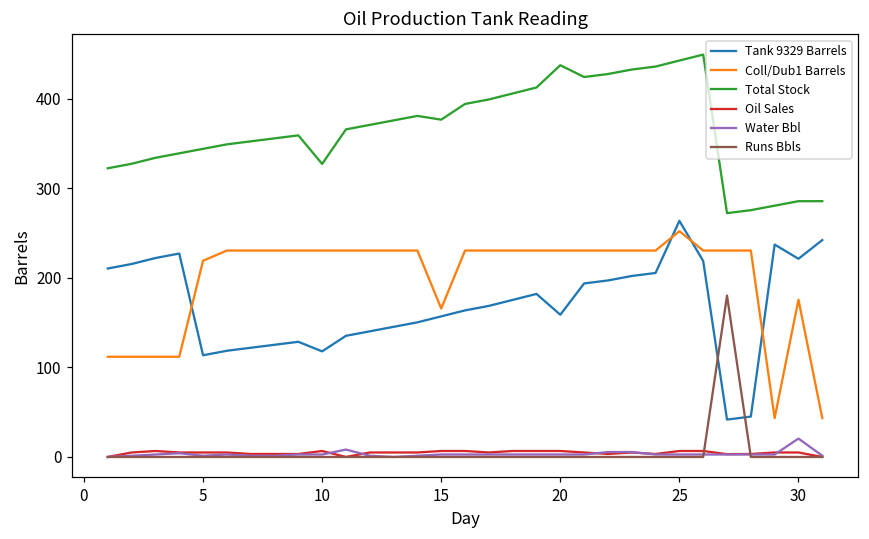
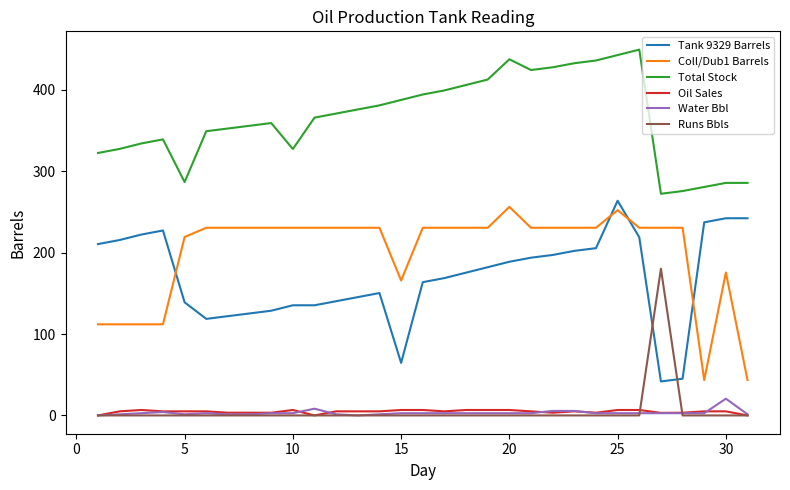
  {
    "Tank 9329 Barrels": {
-     "5": 110,
-     "10": 120,
-     "15": 160,
-     "20": 160,
+     "5": 140,
+     "10": 140,
+     "15": 60,
+     "20": 190,
      "25": 260,
-     "30": 220
+     "30": 240
    },
    "Coll/Dub1 Barrels": {
      "5": 220,
      "10": 230,
      "15": 170,
-     "20": 230,
+     "20": 260,
      "25": 250,
      "30": 180
    },
    "Total Stock": {
-     "5": 340,
+     "5": 290,
      "10": 330,
-     "15": 380,
+     "15": 390,
      "20": 440,
      "25": 440,
      "30": 290
    },
    "Oil Sales": {
      "5": 10,
      "10": 10,
      "15": 10,
      "20": 10,
      "25": 10,
      "30": 10
    },
    "Water Bbl": {
      "30": 20
    },
    "Runs Bbls": {
      "30": 0
    }
  }
